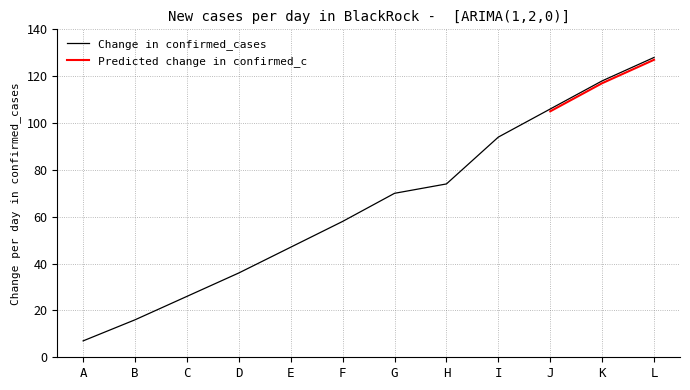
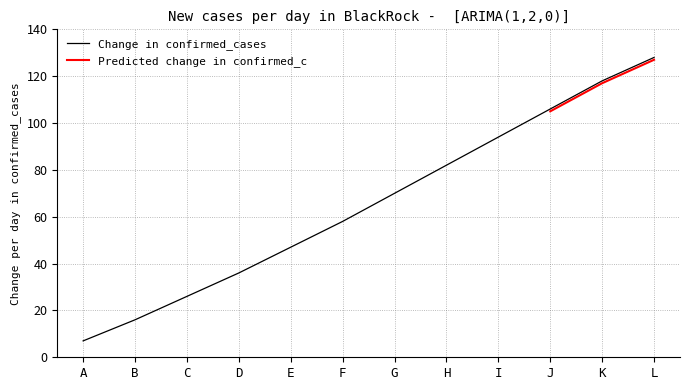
  {
    "Change in confirmed_cases": {
      "A": 7,
      "B": 16,
      "C": 26,
      "D": 36,
      "E": 47,
      "F": 58,
      "G": 70,
-     "H": 74,
+     "H": 82,
      "I": 94
    }
  }
